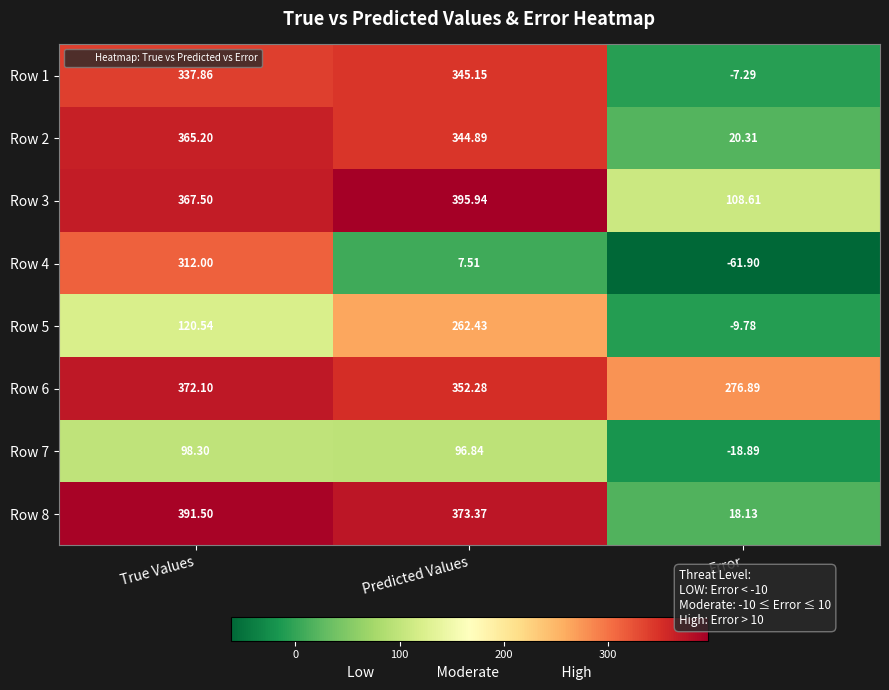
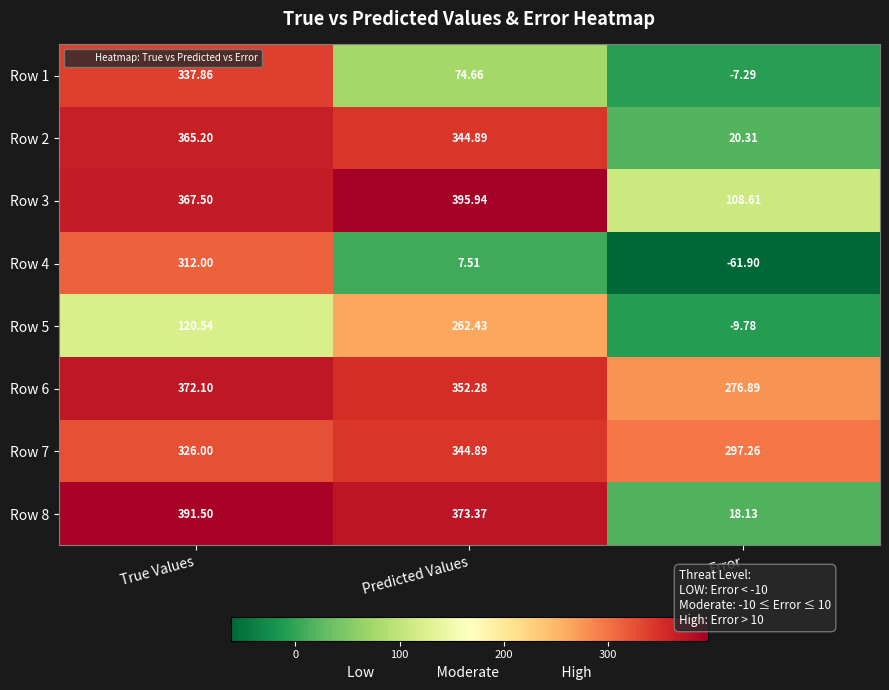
  {
    "Row 1": {
      "True Values": 337.86,
-     "Predicted Values": 345.15,
+     "Predicted Values": 74.66,
      "Error": -7.29
    },
    "Row 2": {
      "True Values": 365.20,
      "Predicted Values": 344.89,
      "Error": 20.31
    },
    "Row 3": {
      "True Values": 367.50,
      "Predicted Values": 395.94,
      "Error": 108.61
    },
    "Row 4": {
      "True Values": 312.00,
      "Predicted Values": 7.51,
      "Error": -61.90
    },
    "Row 5": {
      "True Values": 120.54,
      "Predicted Values": 262.43,
      "Error": -9.78
    },
    "Row 6": {
      "True Values": 372.10,
      "Predicted Values": 352.28,
      "Error": 276.89
    },
    "Row 7": {
-     "True Values": 98.30,
-     "Predicted Values": 96.84,
-     "Error": -18.89
+     "True Values": 326.00,
+     "Predicted Values": 344.89,
+     "Error": 297.26
    },
    "Row 8": {
      "True Values": 391.50,
      "Predicted Values": 373.37,
      "Error": 18.13
    }
  }
